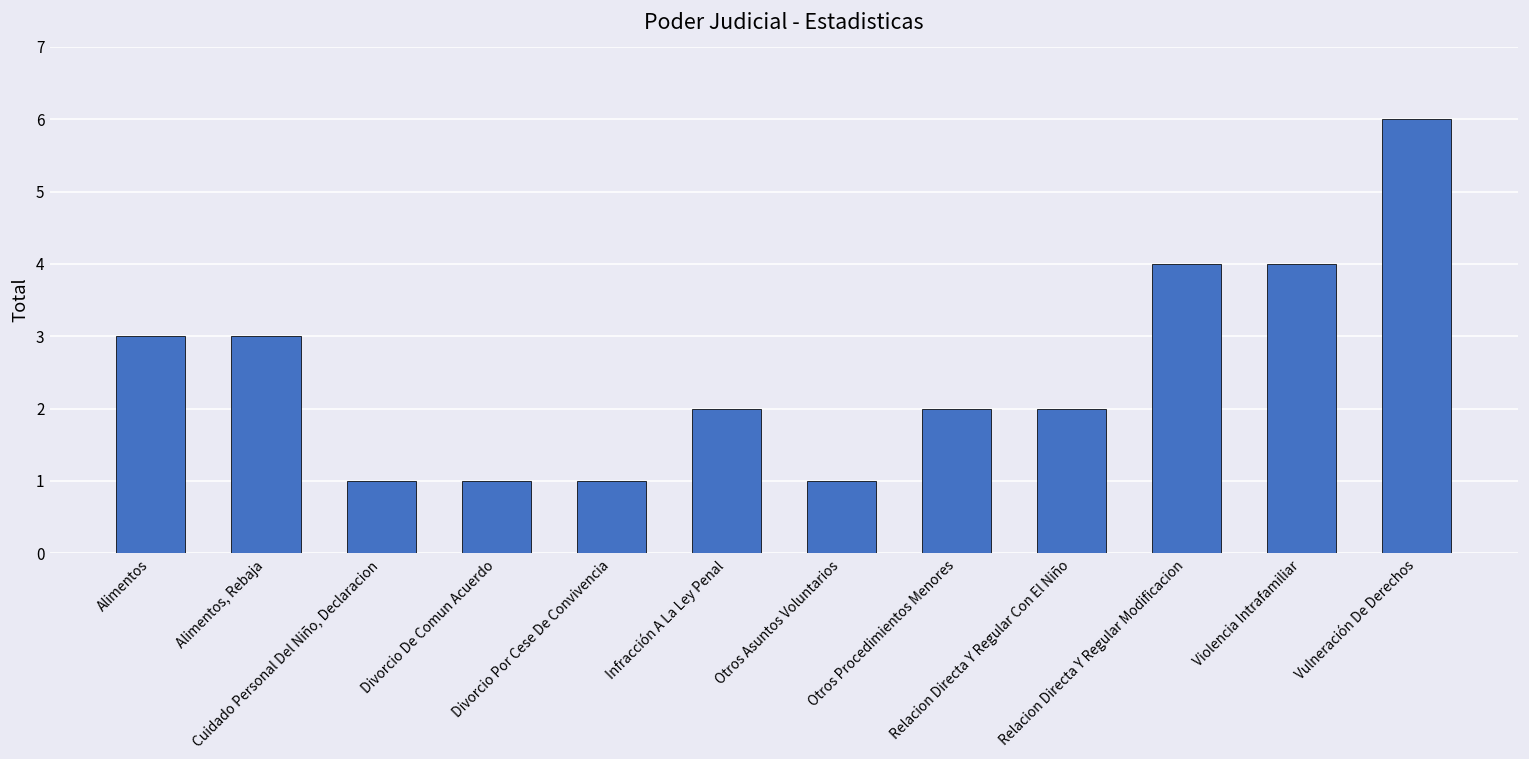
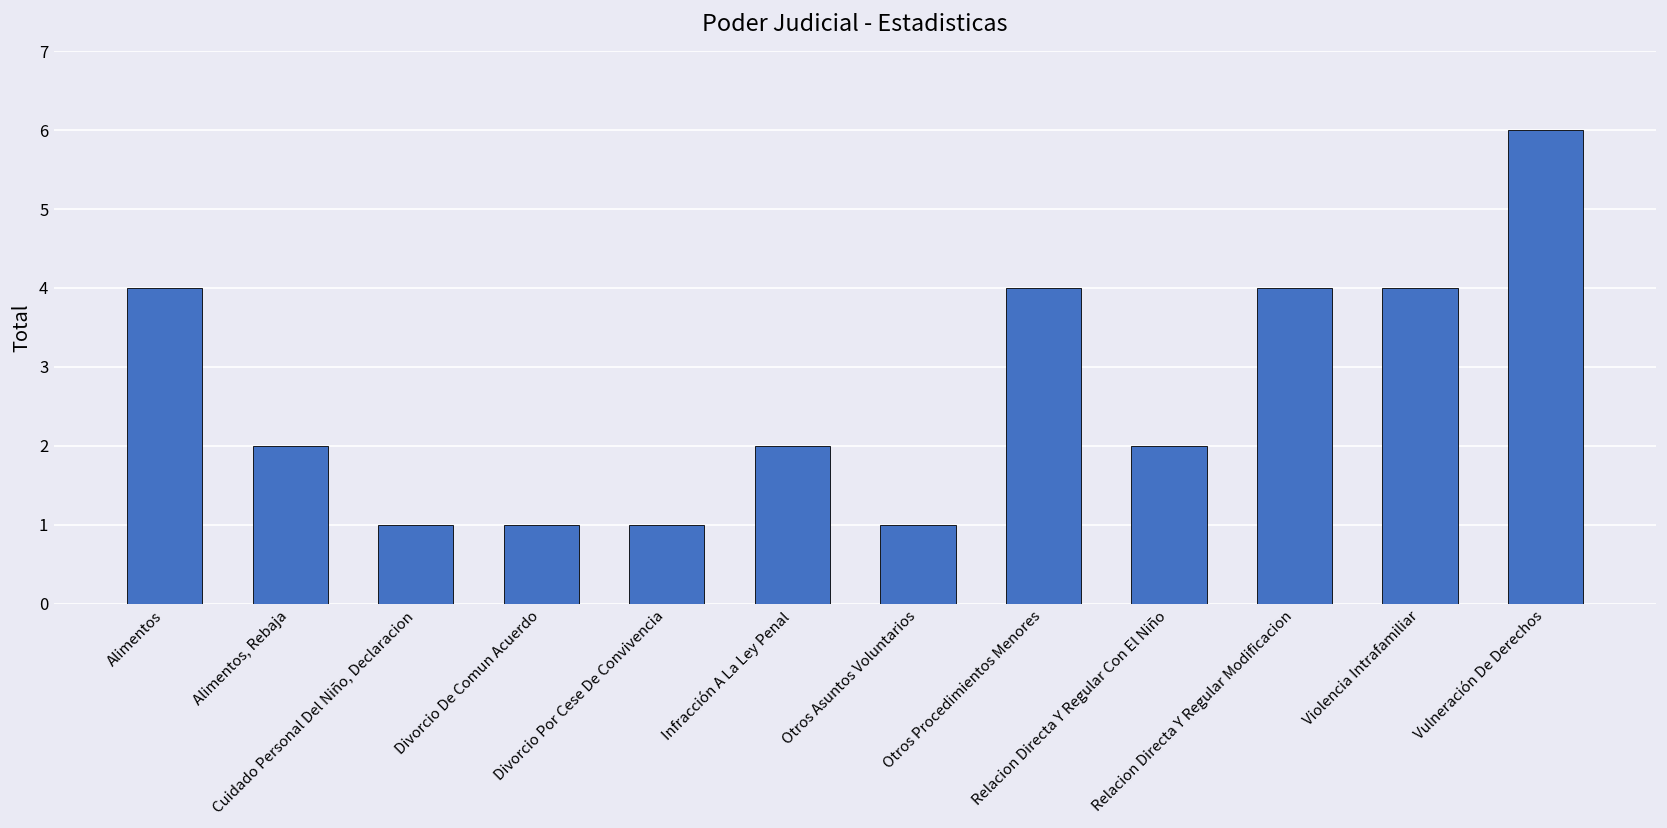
  {
-   "Alimentos": 3,
-   "Alimentos, Rebaja": 3,
+   "Alimentos": 4,
+   "Alimentos, Rebaja": 2,
    "Cuidado Personal Del Niño, Declaracion": 1,
    "Divorcio De Comun Acuerdo": 1,
    "Divorcio Por Cese De Convivencia": 1,
    "Infracción A La Ley Penal": 2,
    "Otros Asuntos Voluntarios": 1,
-   "Otros Procedimientos Menores": 2,
+   "Otros Procedimientos Menores": 4,
    "Relacion Directa Y Regular Con El Niño": 2,
    "Relacion Directa Y Regular Modificacion": 4,
    "Violencia Intrafamiliar": 4,
    "Vulneración De Derechos": 6
  }
